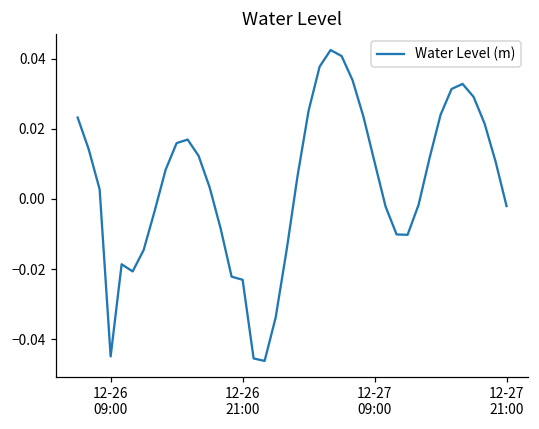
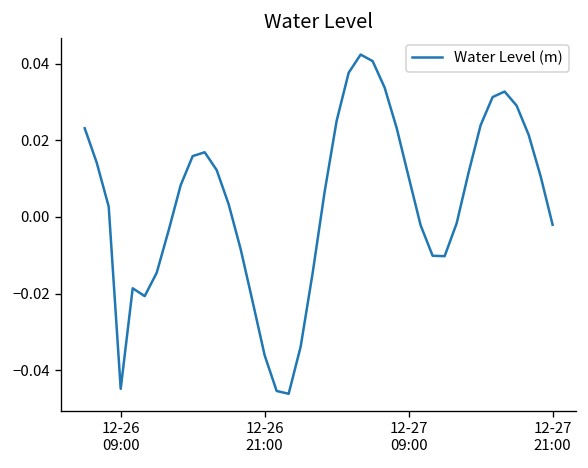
  {
    "12-26 09:00": -0.045,
-   "12-26 21:00": -0.023,
+   "12-26 21:00": -0.036,
    "12-27 09:00": 0.010,
    "12-27 21:00": -0.002
  }
